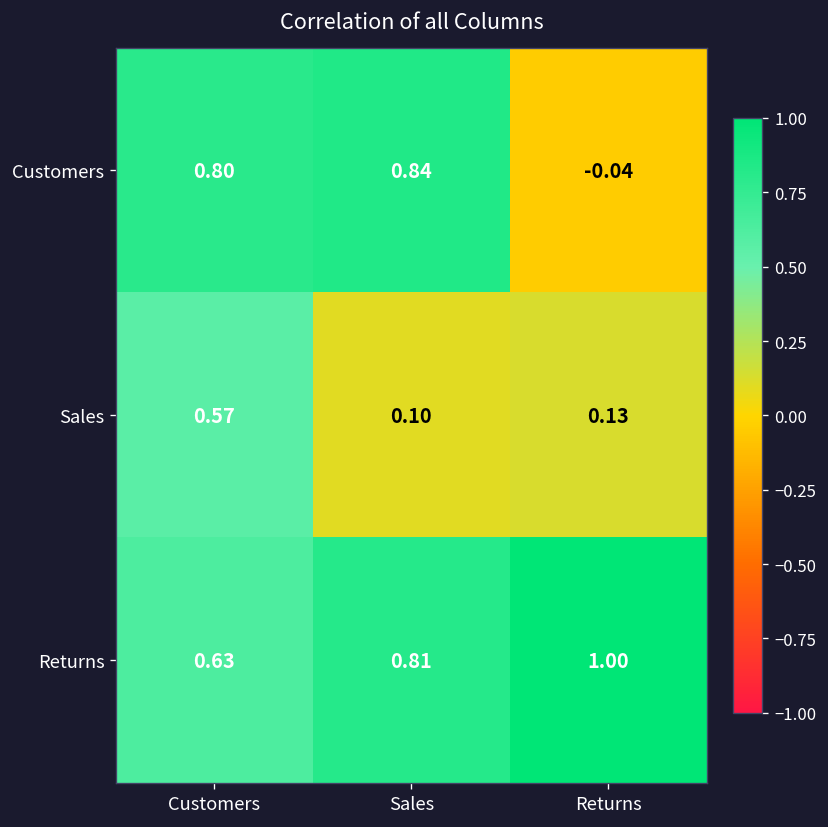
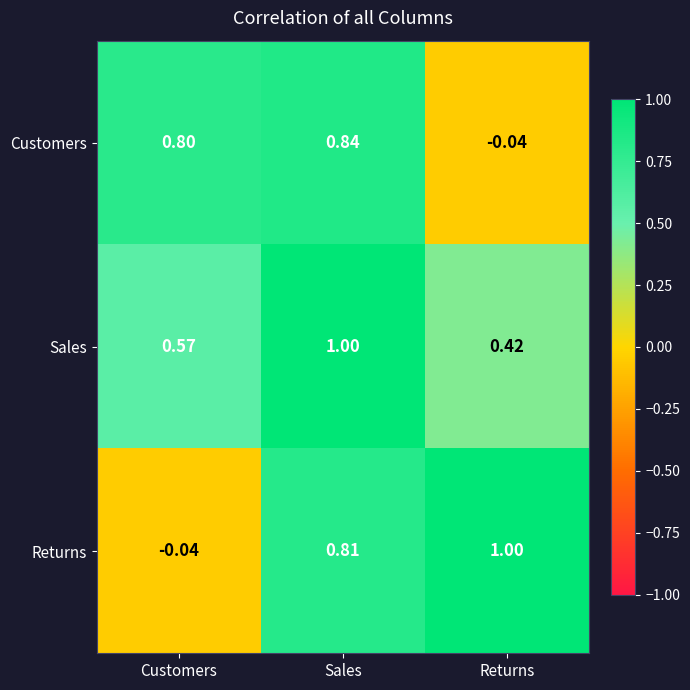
  {
    "Customers": {
      "Customers": 0.80,
      "Sales": 0.84,
      "Returns": -0.04
    },
    "Sales": {
      "Customers": 0.57,
-     "Sales": 0.10,
-     "Returns": 0.13
+     "Sales": 1.00,
+     "Returns": 0.42
    },
    "Returns": {
-     "Customers": 0.63,
+     "Customers": -0.04,
      "Sales": 0.81,
      "Returns": 1.00
    }
  }
